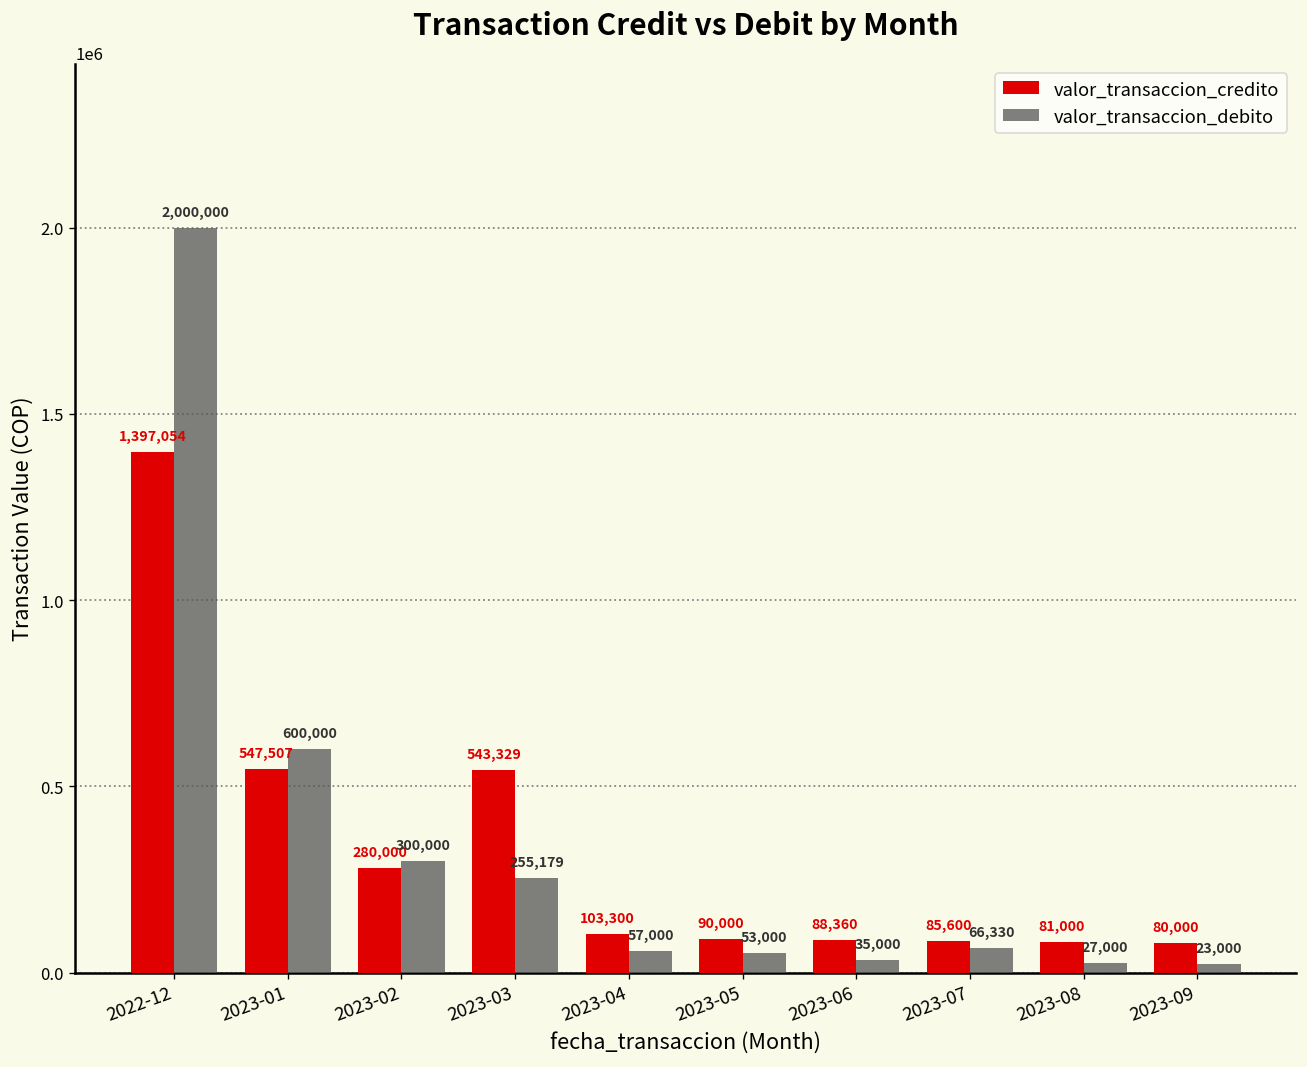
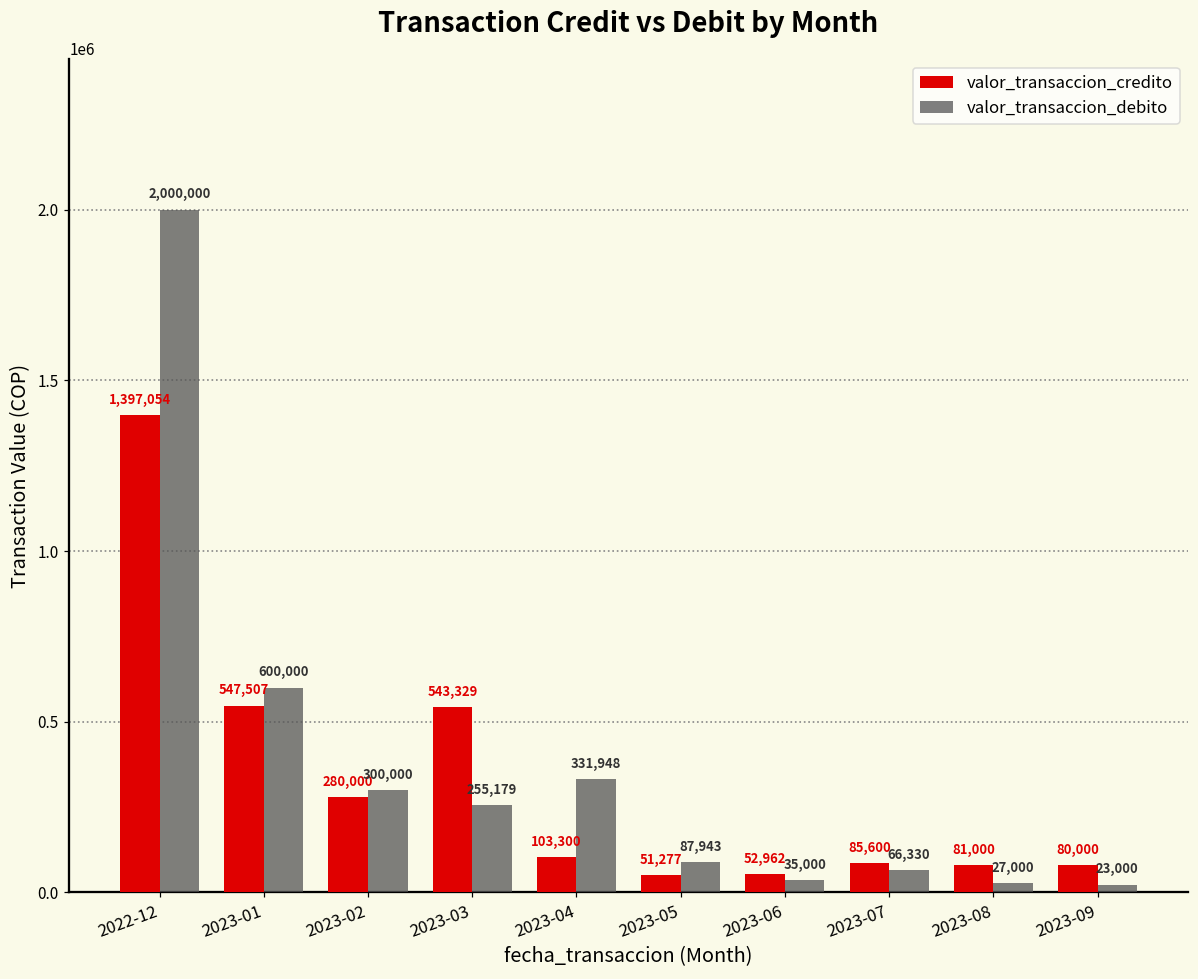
  {
    "valor_transaccion_credito": {
      "2022-12": "1,397,054",
      "2023-01": "547,507",
      "2023-02": "280,000",
      "2023-03": "543,329",
      "2023-04": "103,300",
-     "2023-05": "90,000",
-     "2023-06": "88,360",
+     "2023-05": "51,277",
+     "2023-06": "52,962",
      "2023-07": "85,600",
      "2023-08": "81,000",
      "2023-09": "80,000"
    },
    "valor_transaccion_debito": {
      "2022-12": "2,000,000",
      "2023-01": "600,000",
      "2023-02": "300,000",
      "2023-03": "255,179",
-     "2023-04": "57,000",
-     "2023-05": "53,000",
+     "2023-04": "331,948",
+     "2023-05": "87,943",
      "2023-06": "35,000",
      "2023-07": "66,330",
      "2023-08": "27,000",
      "2023-09": "23,000"
    }
  }
